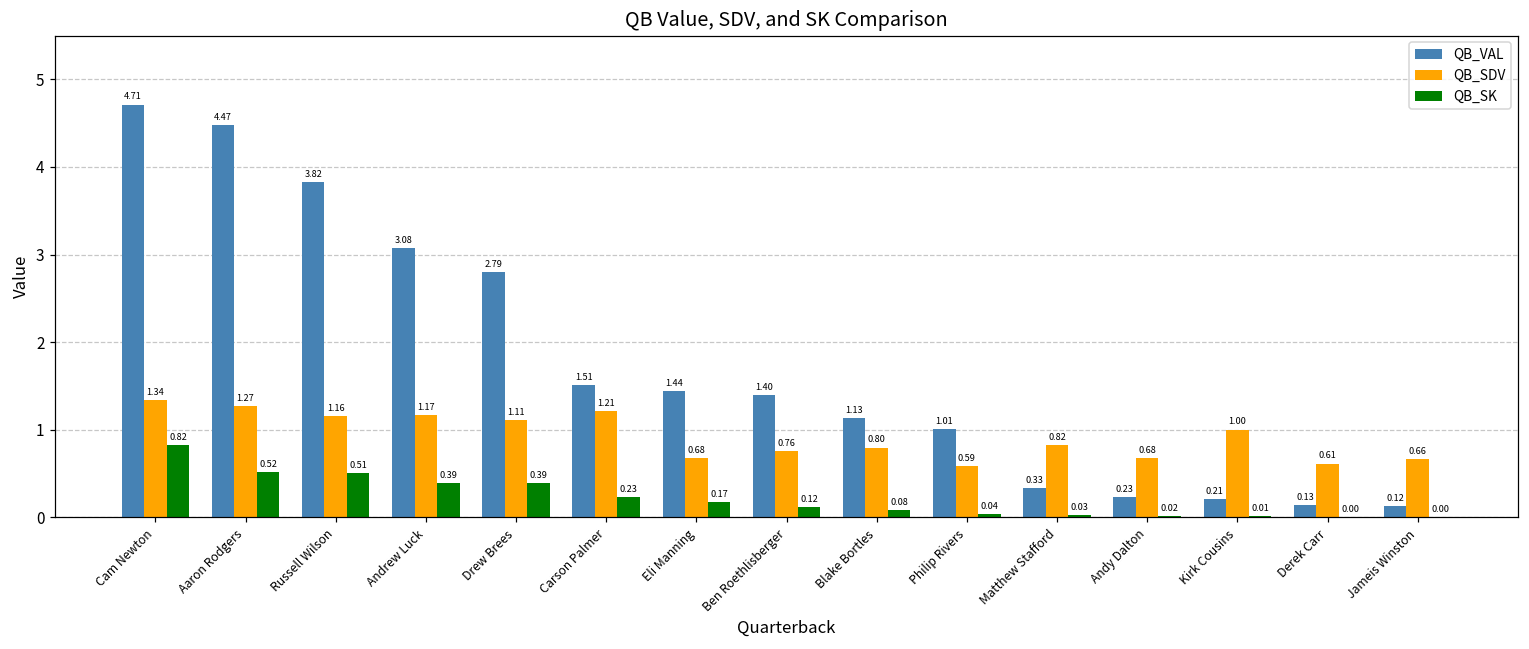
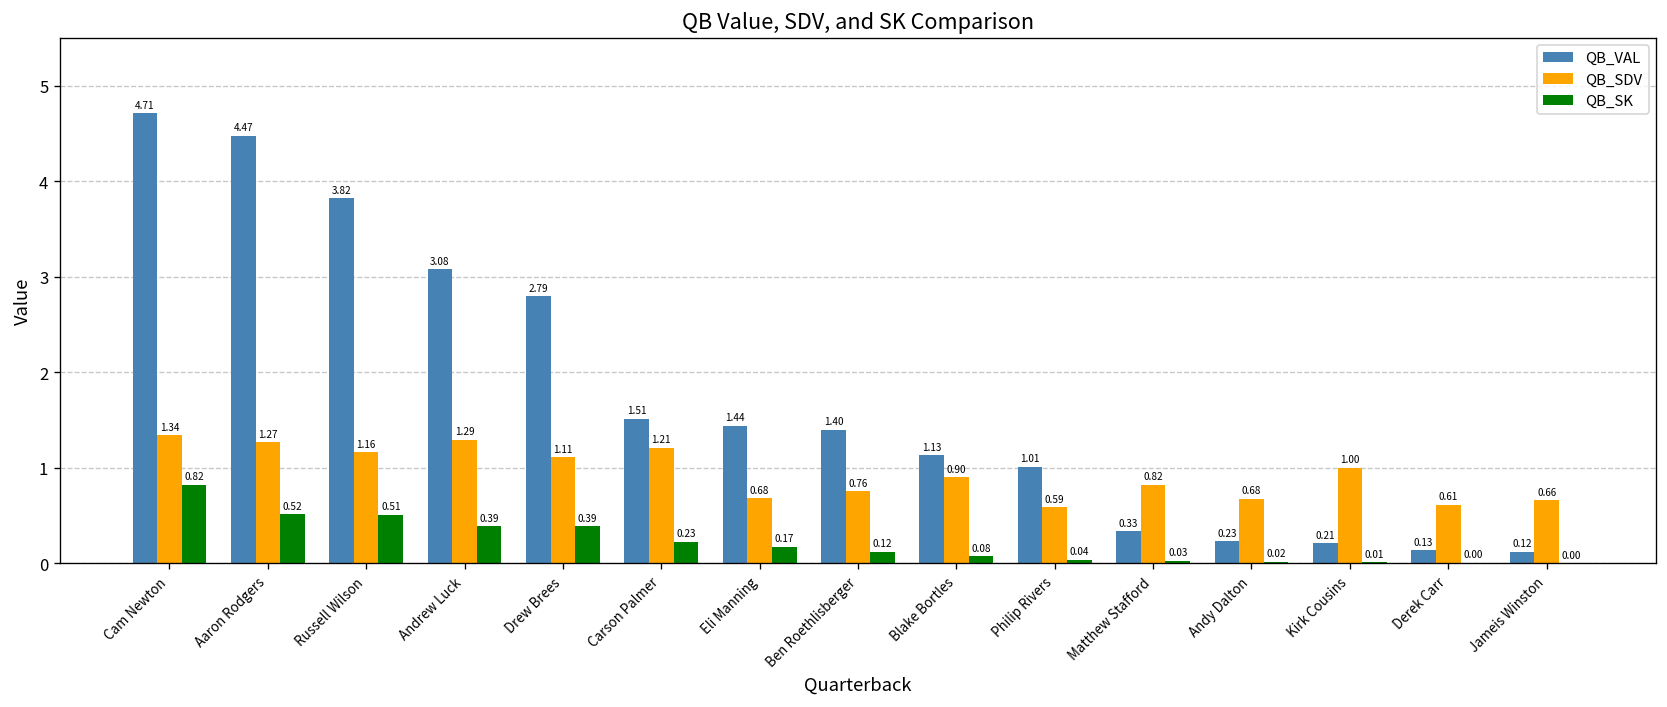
  {
    "QB_VAL": {
      "Cam Newton": 4.71,
      "Aaron Rodgers": 4.47,
      "Russell Wilson": 3.82,
      "Andrew Luck": 3.08,
      "Drew Brees": 2.79,
      "Carson Palmer": 1.51,
      "Eli Manning": 1.44,
      "Ben Roethlisberger": 1.40,
      "Blake Bortles": 1.13,
      "Philip Rivers": 1.01,
      "Matthew Stafford": 0.33,
      "Andy Dalton": 0.23,
      "Kirk Cousins": 0.21,
      "Derek Carr": 0.13,
      "Jameis Winston": 0.12
    },
    "QB_SDV": {
      "Cam Newton": 1.34,
      "Aaron Rodgers": 1.27,
      "Russell Wilson": 1.16,
-     "Andrew Luck": 1.17,
+     "Andrew Luck": 1.29,
      "Drew Brees": 1.11,
      "Carson Palmer": 1.21,
      "Eli Manning": 0.68,
      "Ben Roethlisberger": 0.76,
-     "Blake Bortles": 0.80,
+     "Blake Bortles": 0.90,
      "Philip Rivers": 0.59,
      "Matthew Stafford": 0.82,
      "Andy Dalton": 0.68,
      "Kirk Cousins": 1.00,
      "Derek Carr": 0.61,
      "Jameis Winston": 0.66
    },
    "QB_SK": {
      "Cam Newton": 0.82,
      "Aaron Rodgers": 0.52,
      "Russell Wilson": 0.51,
      "Andrew Luck": 0.39,
      "Drew Brees": 0.39,
      "Carson Palmer": 0.23,
      "Eli Manning": 0.17,
      "Ben Roethlisberger": 0.12,
      "Blake Bortles": 0.08,
      "Philip Rivers": 0.04,
      "Matthew Stafford": 0.03,
      "Andy Dalton": 0.02,
      "Kirk Cousins": 0.01,
      "Derek Carr": 0.00,
      "Jameis Winston": 0.00
    }
  }
